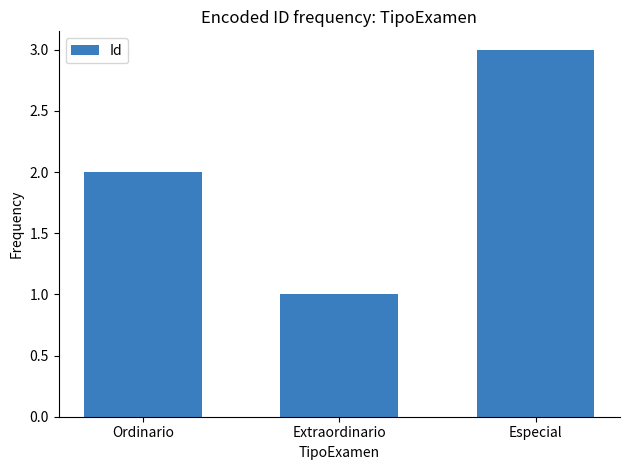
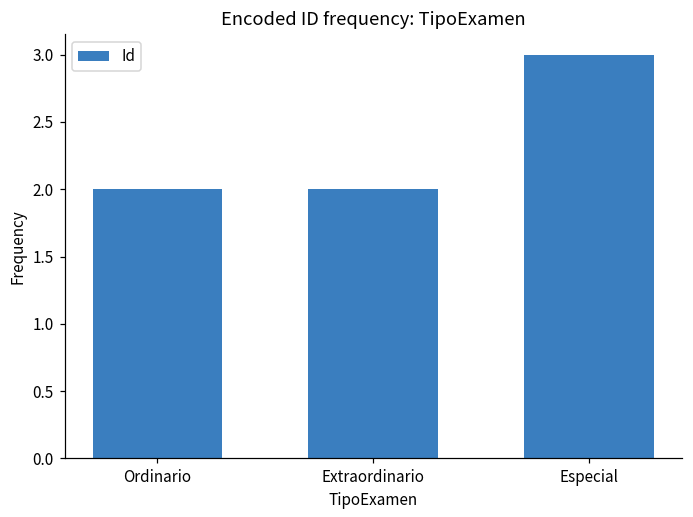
  {
    "Ordinario": 2,
-   "Extraordinario": 1,
+   "Extraordinario": 2,
    "Especial": 3
  }
